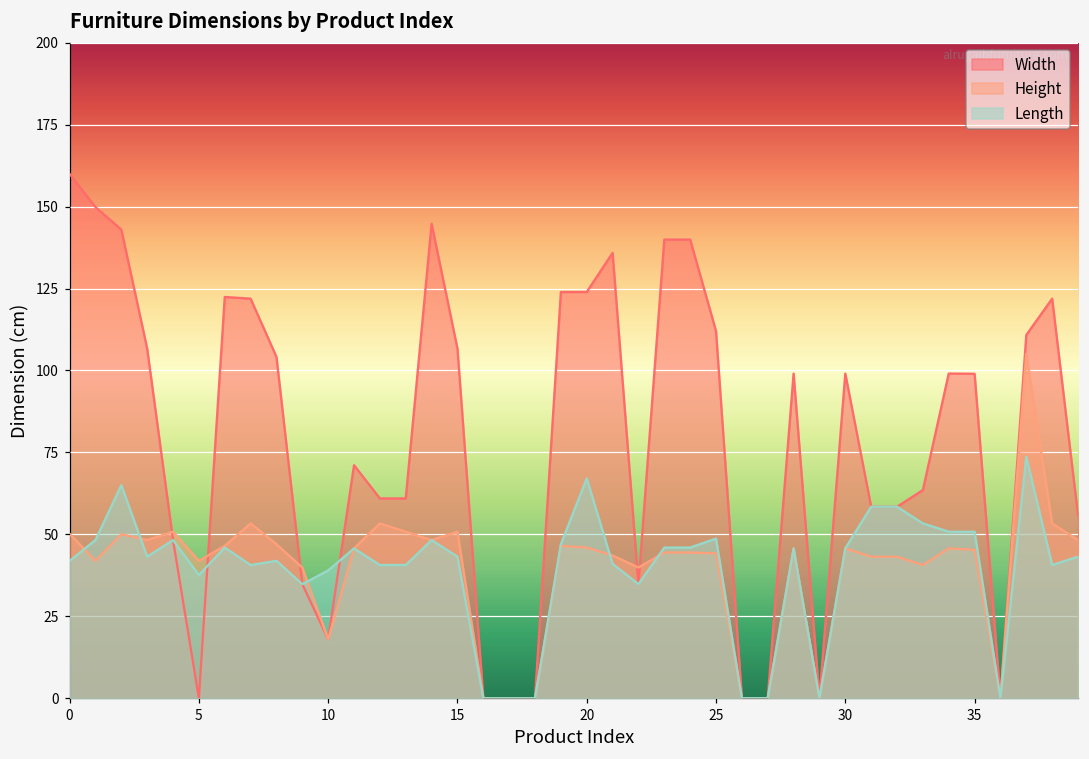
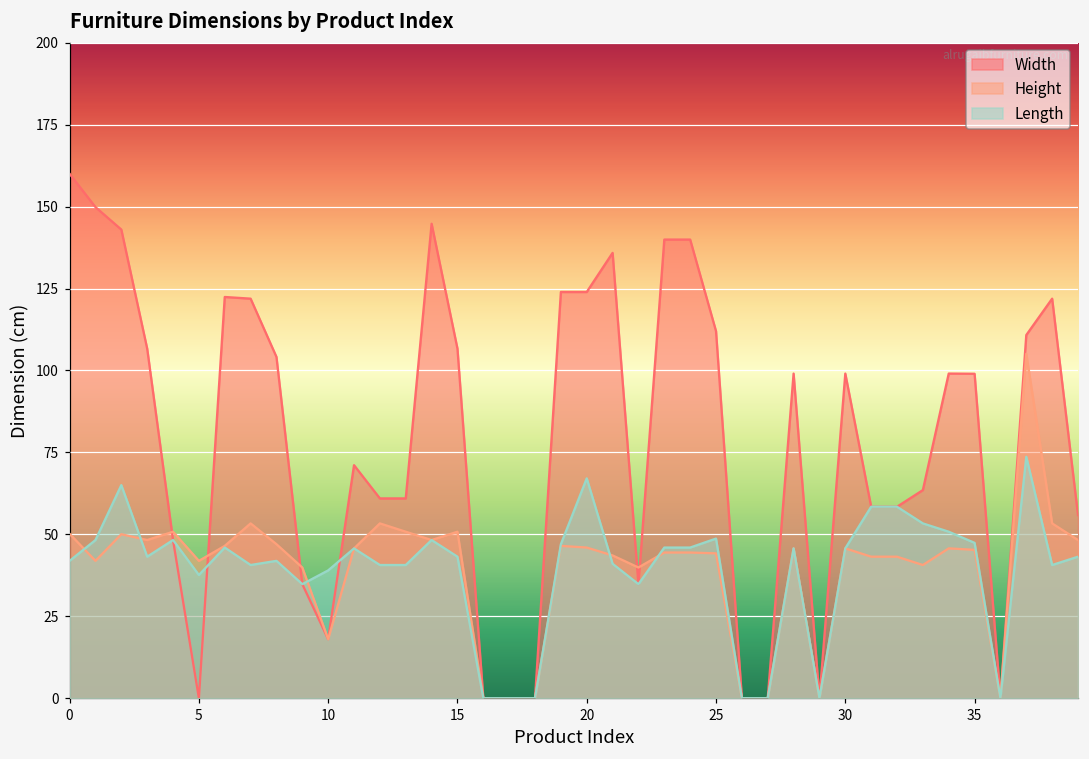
  {
    "Length": {
      "0": 42,
      "5": 38,
      "10": 39,
      "15": 43,
      "20": 67,
      "25": 49,
-     "35": 51
+     "35": 47
    }
  }
